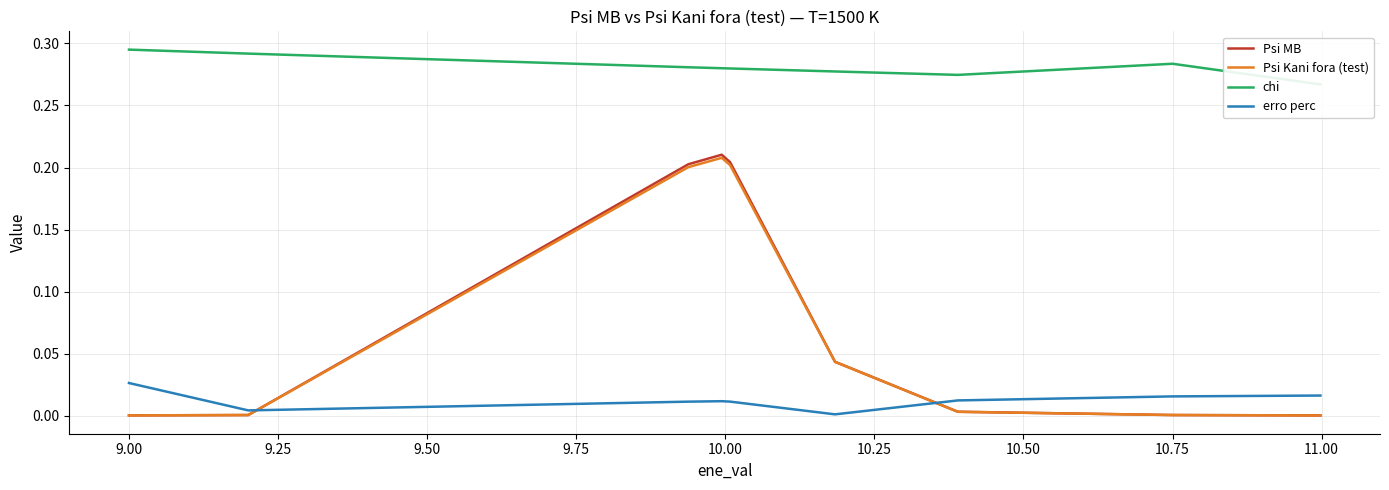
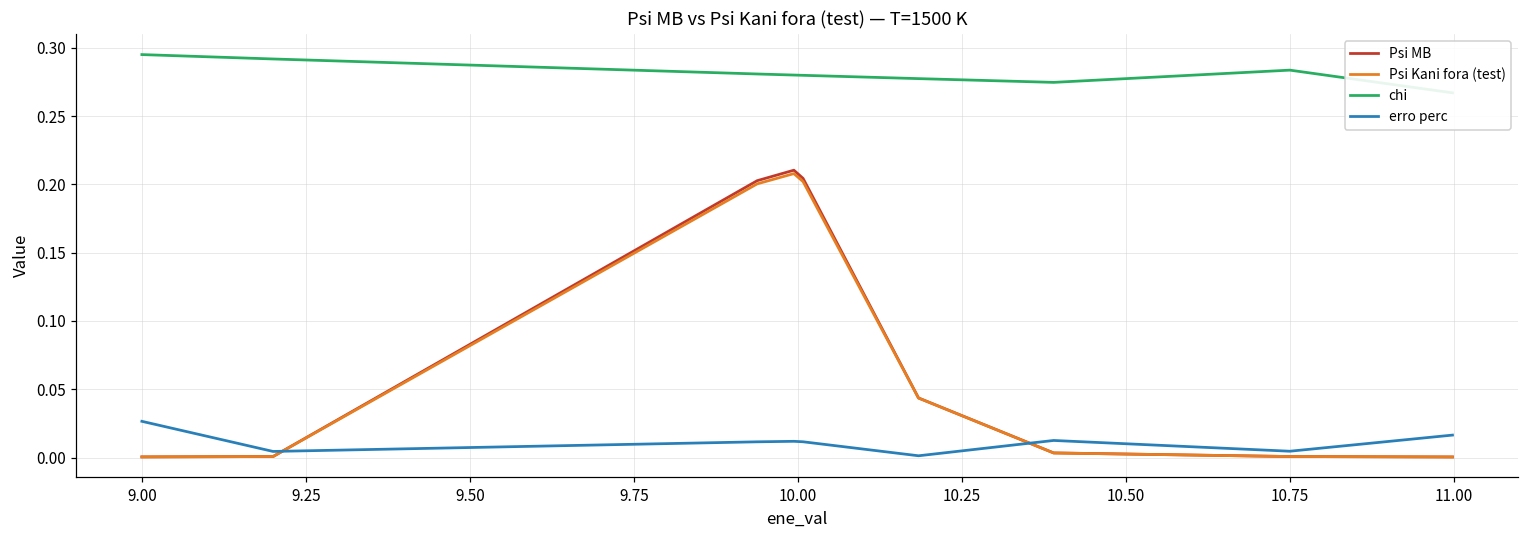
  {
    "chi": {
      "9.00": 0.295,
      "10.75": 0.284
    },
    "erro perc": {
      "9.00": 0.027,
-     "10.75": 0.016
+     "10.75": 0.005
    }
  }
